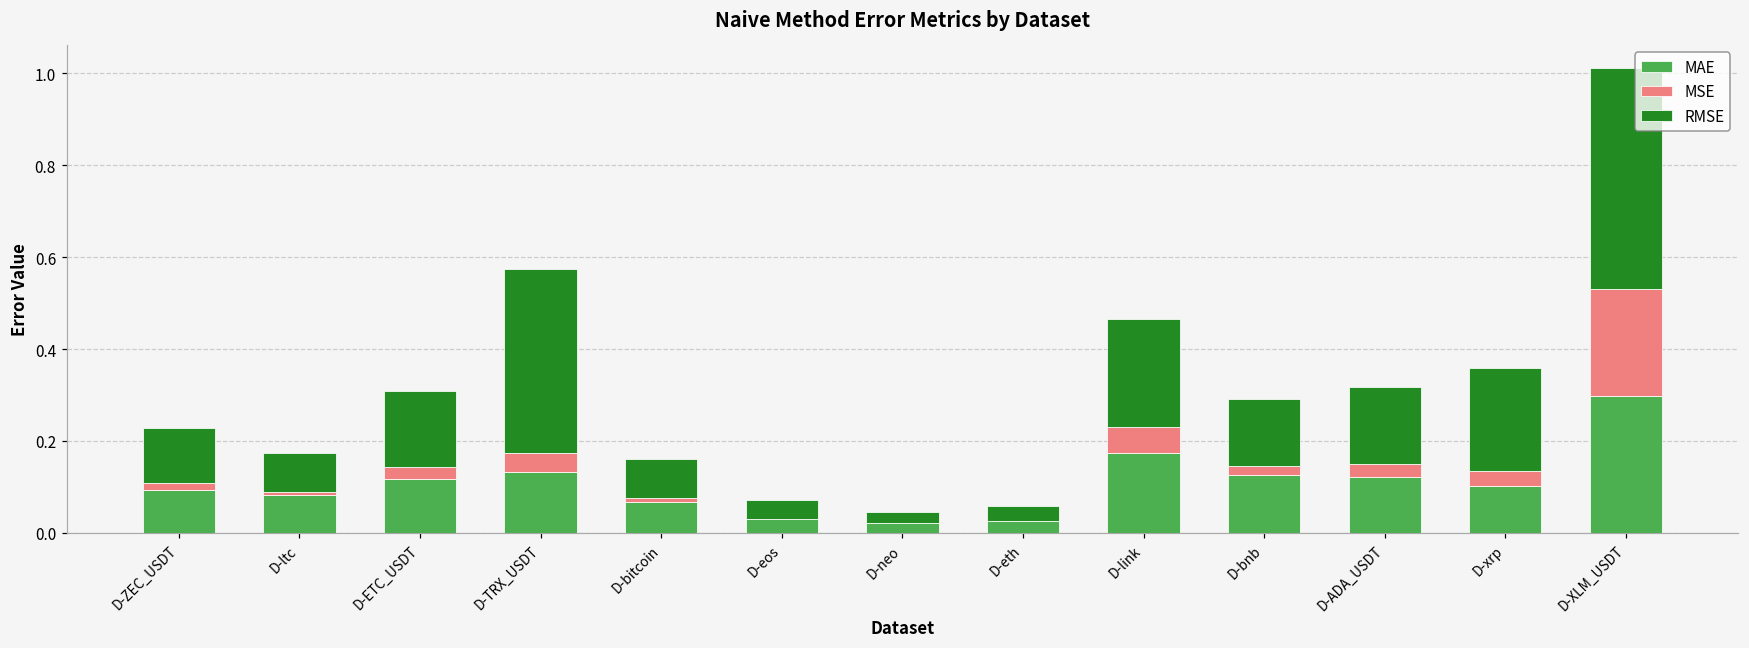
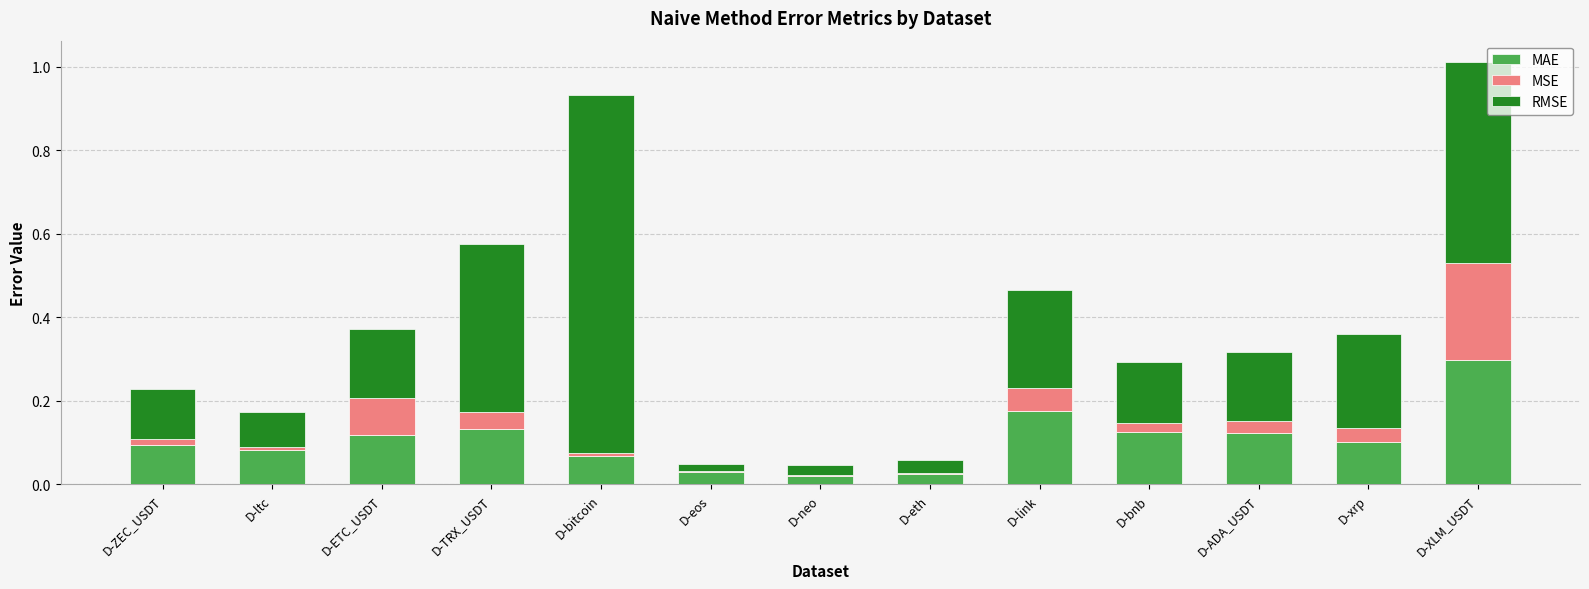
  {
    "MAE": {
      "D-ZEC_USDT": 0.09,
      "D-ltc": 0.08,
      "D-ETC_USDT": 0.12,
      "D-TRX_USDT": 0.13,
      "D-bitcoin": 0.07,
      "D-eos": 0.03,
      "D-neo": 0.02,
      "D-eth": 0.03,
      "D-link": 0.17,
      "D-bnb": 0.12,
      "D-ADA_USDT": 0.12,
      "D-xrp": 0.10,
      "D-XLM_USDT": 0.30
    },
    "MSE": {
      "D-ZEC_USDT": 0.01,
      "D-ltc": 0.01,
-     "D-ETC_USDT": 0.03,
+     "D-ETC_USDT": 0.09,
      "D-TRX_USDT": 0.04,
      "D-bitcoin": 0.01,
      "D-link": 0.06,
      "D-bnb": 0.02,
      "D-ADA_USDT": 0.03,
      "D-xrp": 0.03,
      "D-XLM_USDT": 0.23
    },
    "RMSE": {
      "D-ZEC_USDT": 0.12,
      "D-ltc": 0.09,
      "D-ETC_USDT": 0.16,
      "D-TRX_USDT": 0.40,
-     "D-bitcoin": 0.08,
-     "D-eos": 0.04,
+     "D-bitcoin": 0.86,
+     "D-eos": 0.02,
      "D-neo": 0.02,
      "D-eth": 0.03,
      "D-link": 0.24,
      "D-bnb": 0.15,
      "D-ADA_USDT": 0.17,
      "D-xrp": 0.22,
      "D-XLM_USDT": 0.48
    }
  }
